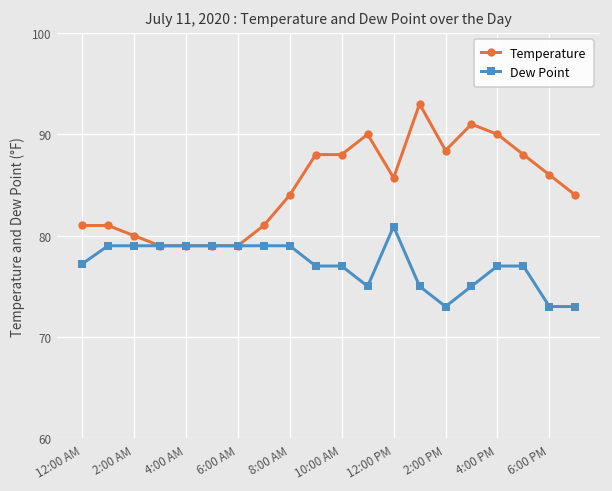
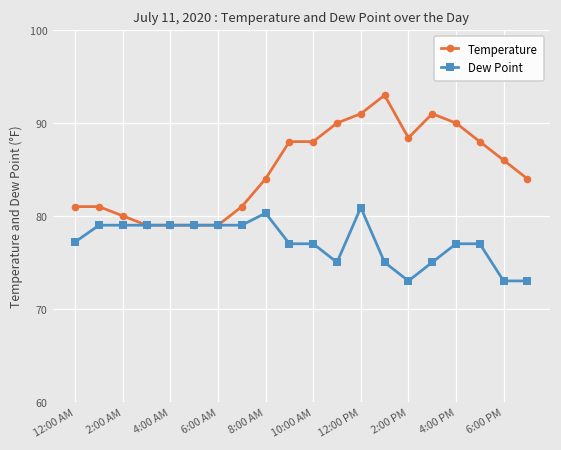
  {
    "Temperature": {
      "12:00 AM": 81,
      "2:00 AM": 80,
      "8:00 AM": 84,
      "10:00 AM": 88,
-     "12:00 PM": 86,
+     "12:00 PM": 91,
      "2:00 PM": 88,
      "4:00 PM": 90,
      "6:00 PM": 86
    },
    "Dew Point": {
      "12:00 AM": 77,
      "2:00 AM": 79,
-     "8:00 AM": 79,
+     "8:00 AM": 80,
      "10:00 AM": 77,
      "12:00 PM": 81,
      "2:00 PM": 73,
      "4:00 PM": 77,
      "6:00 PM": 73
    }
  }
